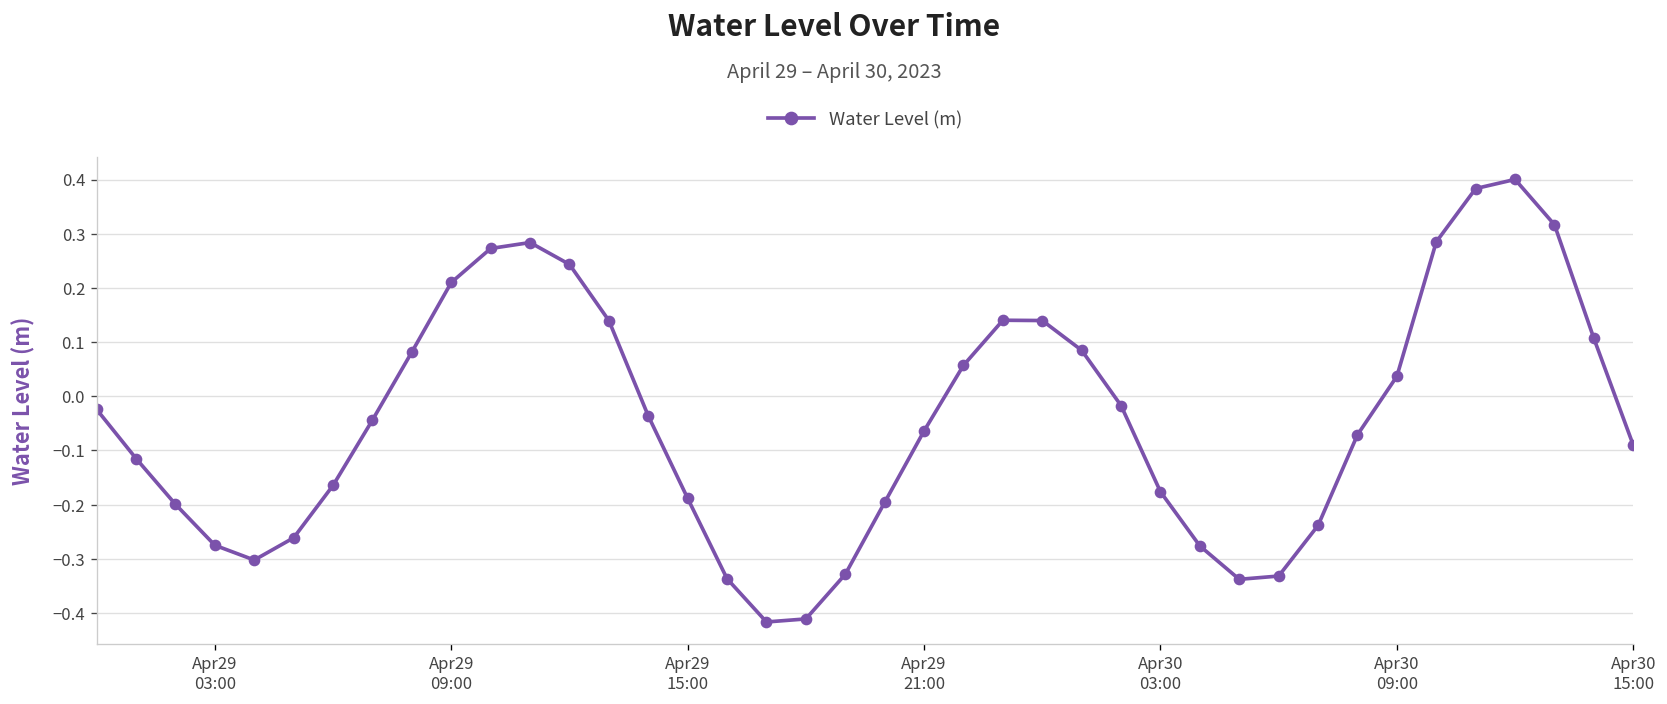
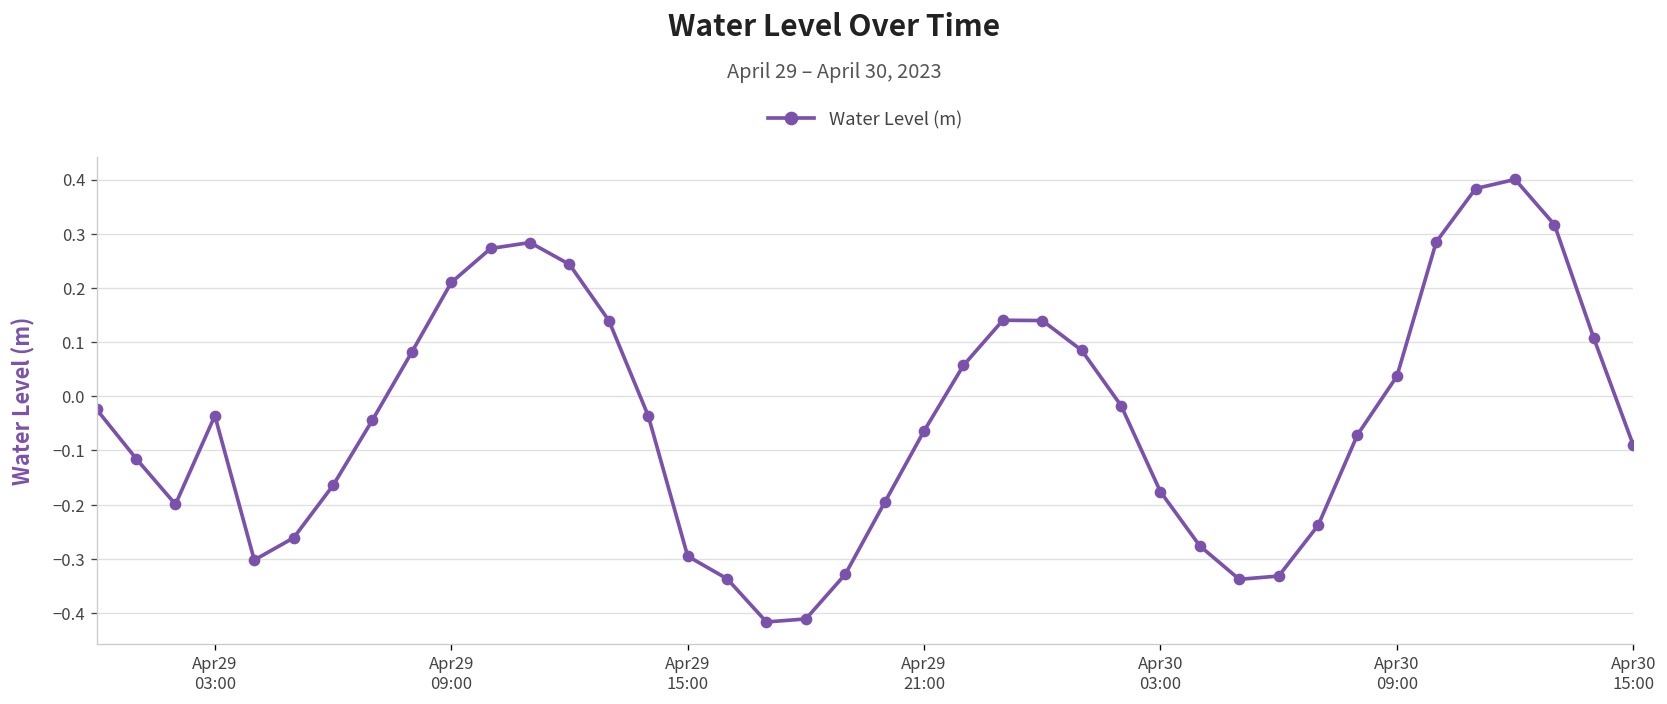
  {
-   "Apr29 03:00": -0.27,
+   "Apr29 03:00": -0.04,
    "Apr29 09:00": 0.21,
-   "Apr29 15:00": -0.19,
+   "Apr29 15:00": -0.30,
    "Apr29 21:00": -0.06,
    "Apr30 03:00": -0.18,
    "Apr30 09:00": 0.04,
    "Apr30 15:00": -0.09
  }
